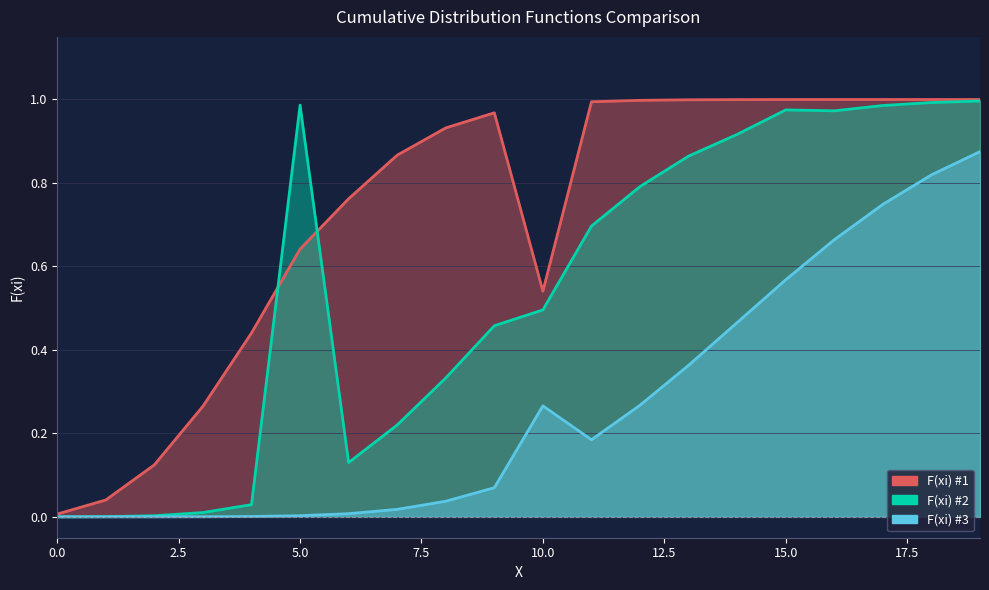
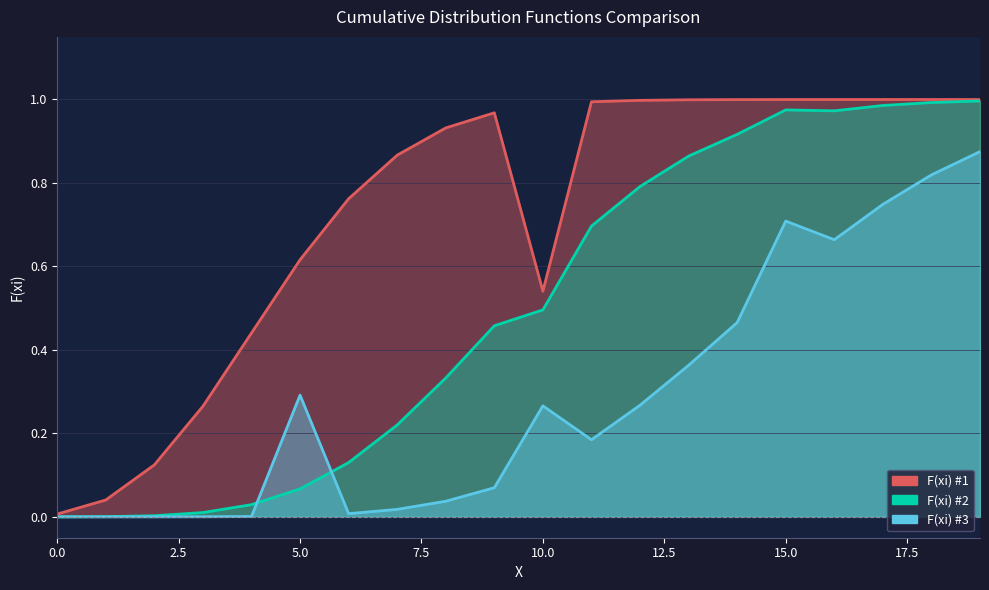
  {
    "F(xi) #1": {
      "0.0": 0.01,
-     "5.0": 0.64,
+     "5.0": 0.62,
      "10.0": 0.54,
      "15.0": 1.00
    },
    "F(xi) #2": {
-     "5.0": 0.99,
+     "5.0": 0.07,
      "10.0": 0.50,
      "15.0": 0.98
    },
    "F(xi) #3": {
-     "5.0": 0.00,
+     "5.0": 0.29,
      "10.0": 0.27,
-     "15.0": 0.57
+     "15.0": 0.71
    }
  }
